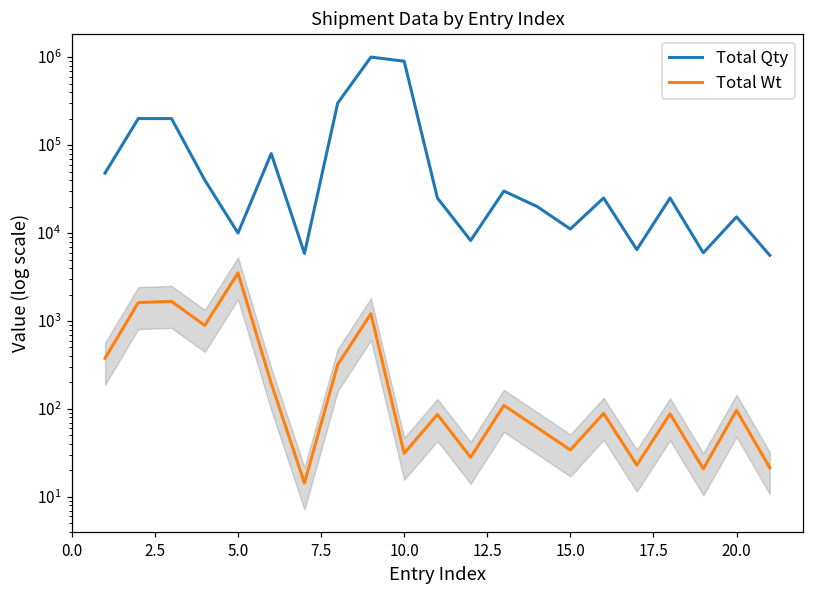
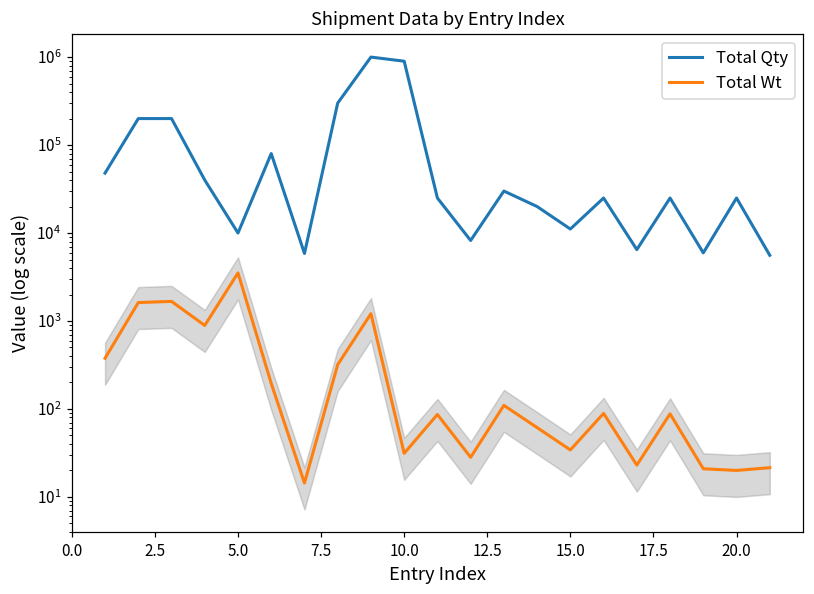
  {
    "Total Qty": {
      "5.0": 10000,
      "10.0": 900000,
      "15.0": 11000,
-     "20.0": 15000
+     "20.0": 25000
    },
    "Total Wt": {
      "5.0": 4000,
      "10.0": 31,
      "15.0": 34,
-     "20.0": 100
+     "20.0": 20
    }
  }
